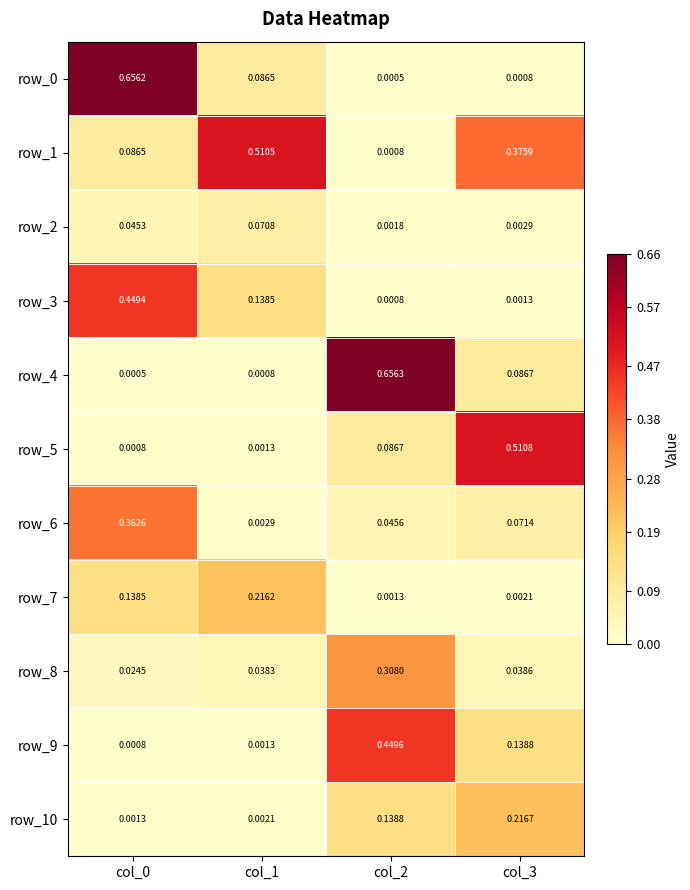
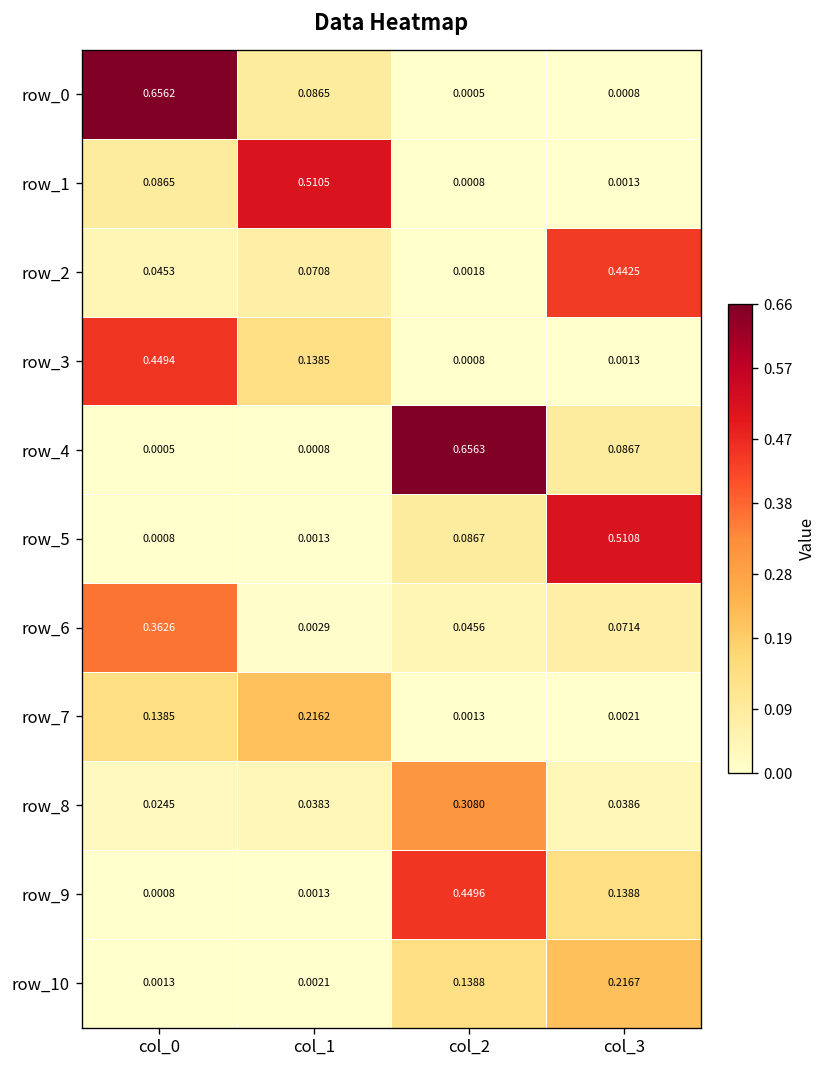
  {
    "row_0": {
      "col_0": 0.6562,
      "col_1": 0.0865,
      "col_2": 0.0005,
      "col_3": 0.0008
    },
    "row_1": {
      "col_0": 0.0865,
      "col_1": 0.5105,
      "col_2": 0.0008,
-     "col_3": 0.3759
+     "col_3": 0.0013
    },
    "row_2": {
      "col_0": 0.0453,
      "col_1": 0.0708,
      "col_2": 0.0018,
-     "col_3": 0.0029
+     "col_3": 0.4425
    },
    "row_3": {
      "col_0": 0.4494,
      "col_1": 0.1385,
      "col_2": 0.0008,
      "col_3": 0.0013
    },
    "row_4": {
      "col_0": 0.0005,
      "col_1": 0.0008,
      "col_2": 0.6563,
      "col_3": 0.0867
    },
    "row_5": {
      "col_0": 0.0008,
      "col_1": 0.0013,
      "col_2": 0.0867,
      "col_3": 0.5108
    },
    "row_6": {
      "col_0": 0.3626,
      "col_1": 0.0029,
      "col_2": 0.0456,
      "col_3": 0.0714
    },
    "row_7": {
      "col_0": 0.1385,
      "col_1": 0.2162,
      "col_2": 0.0013,
      "col_3": 0.0021
    },
    "row_8": {
      "col_0": 0.0245,
      "col_1": 0.0383,
      "col_2": 0.3080,
      "col_3": 0.0386
    },
    "row_9": {
      "col_0": 0.0008,
      "col_1": 0.0013,
      "col_2": 0.4496,
      "col_3": 0.1388
    },
    "row_10": {
      "col_0": 0.0013,
      "col_1": 0.0021,
      "col_2": 0.1388,
      "col_3": 0.2167
    }
  }
